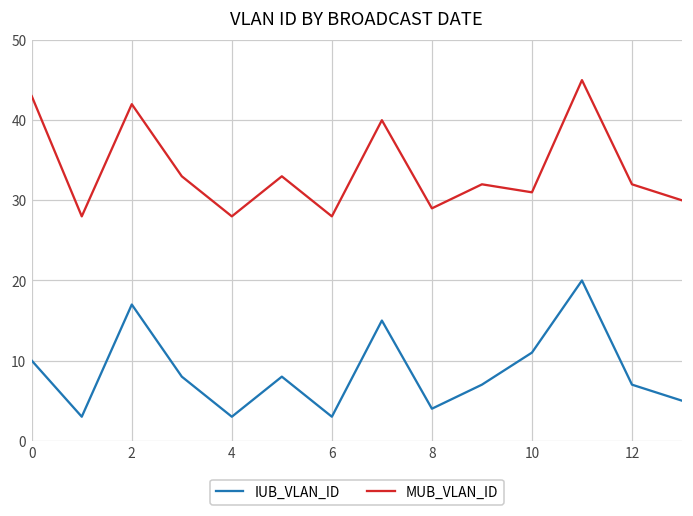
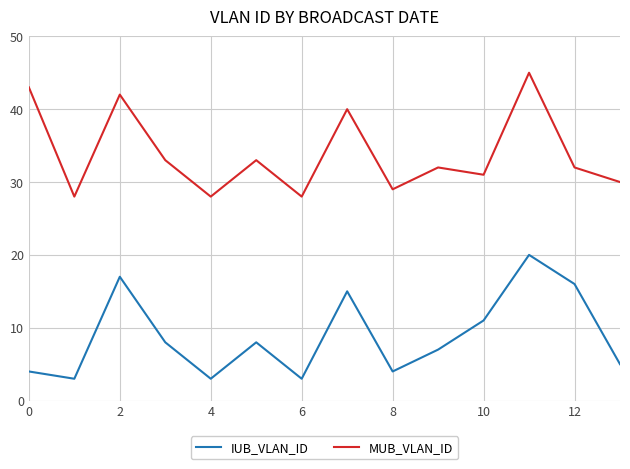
  {
    "IUB_VLAN_ID": {
-     "0": 10,
+     "0": 4,
      "2": 17,
      "4": 3,
      "6": 3,
      "8": 4,
      "10": 11,
-     "12": 7
+     "12": 16
    },
    "MUB_VLAN_ID": {
      "0": 43,
      "2": 42,
      "4": 28,
      "6": 28,
      "8": 29,
      "10": 31,
      "12": 32
    }
  }
